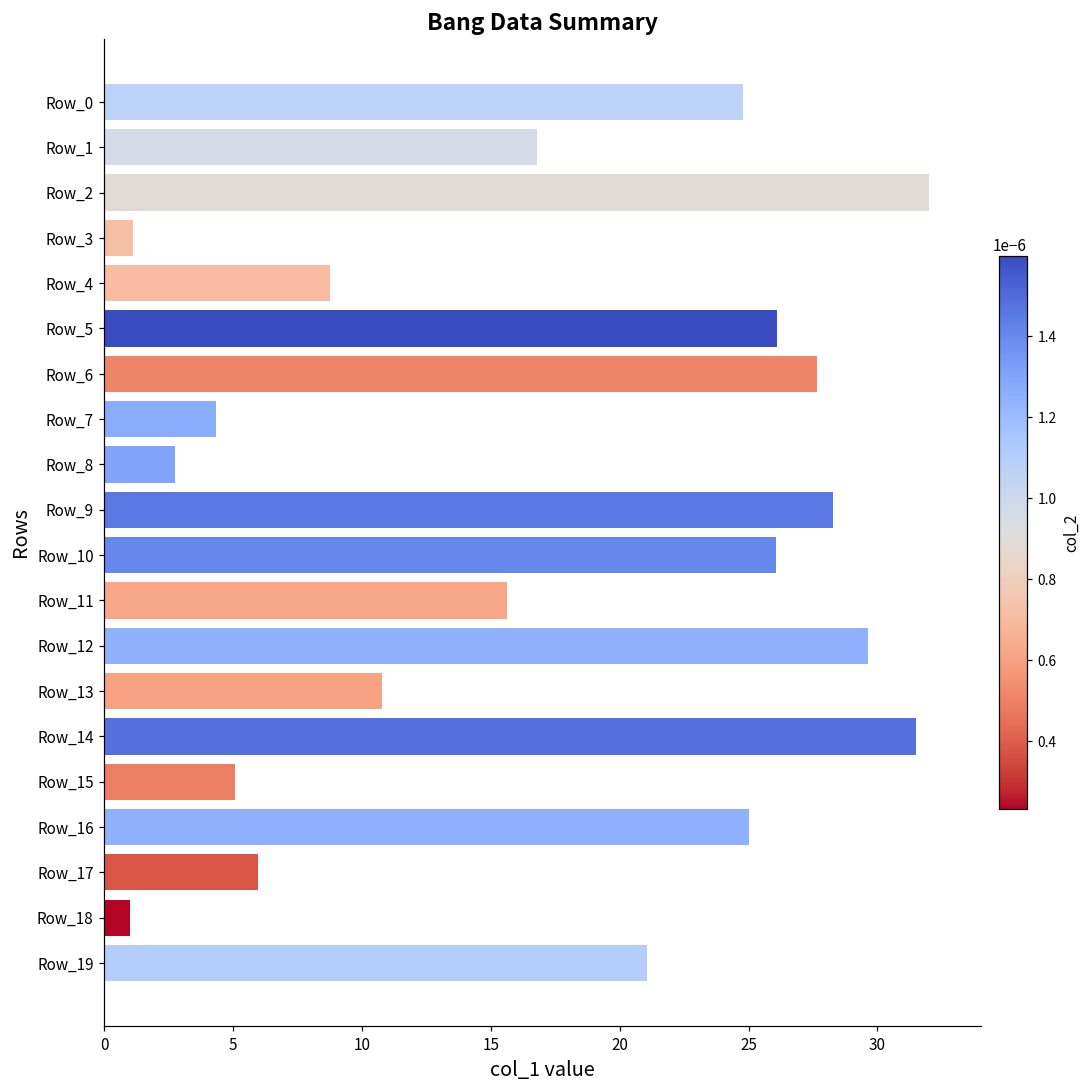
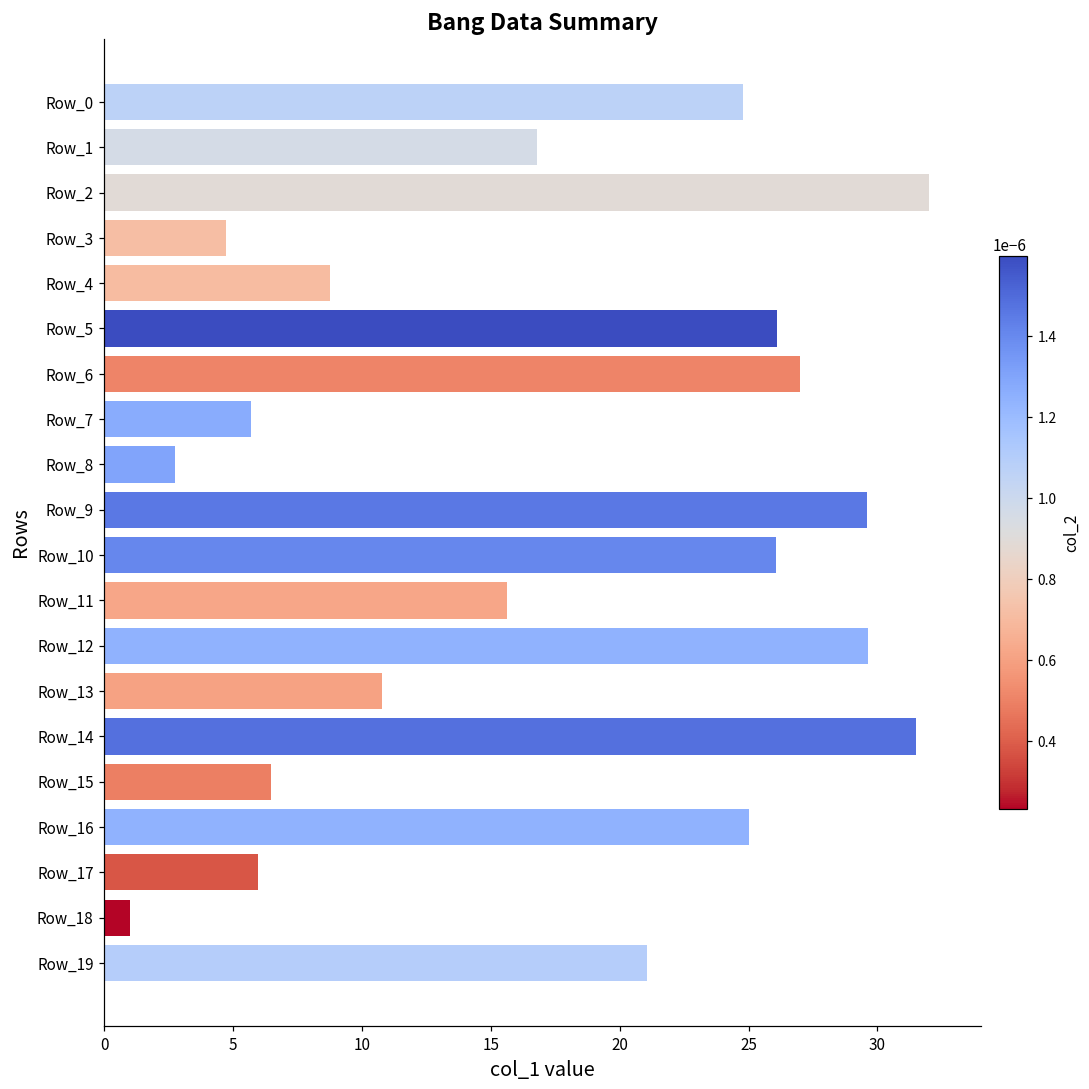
  {
    "Row_0": 24.8,
    "Row_1": 16.8,
    "Row_2": 32.0,
-   "Row_3": 1.1,
+   "Row_3": 4.7,
    "Row_4": 8.7,
    "Row_5": 26.1,
-   "Row_6": 27.6,
-   "Row_7": 4.3,
+   "Row_6": 27.0,
+   "Row_7": 5.7,
    "Row_8": 2.8,
-   "Row_9": 28.3,
+   "Row_9": 29.6,
    "Row_10": 26.1,
    "Row_11": 15.6,
    "Row_12": 29.6,
    "Row_13": 10.8,
    "Row_14": 31.5,
-   "Row_15": 5.1,
+   "Row_15": 6.5,
    "Row_16": 25.0,
    "Row_17": 6.0,
    "Row_18": 1.0,
    "Row_19": 21.0
  }
